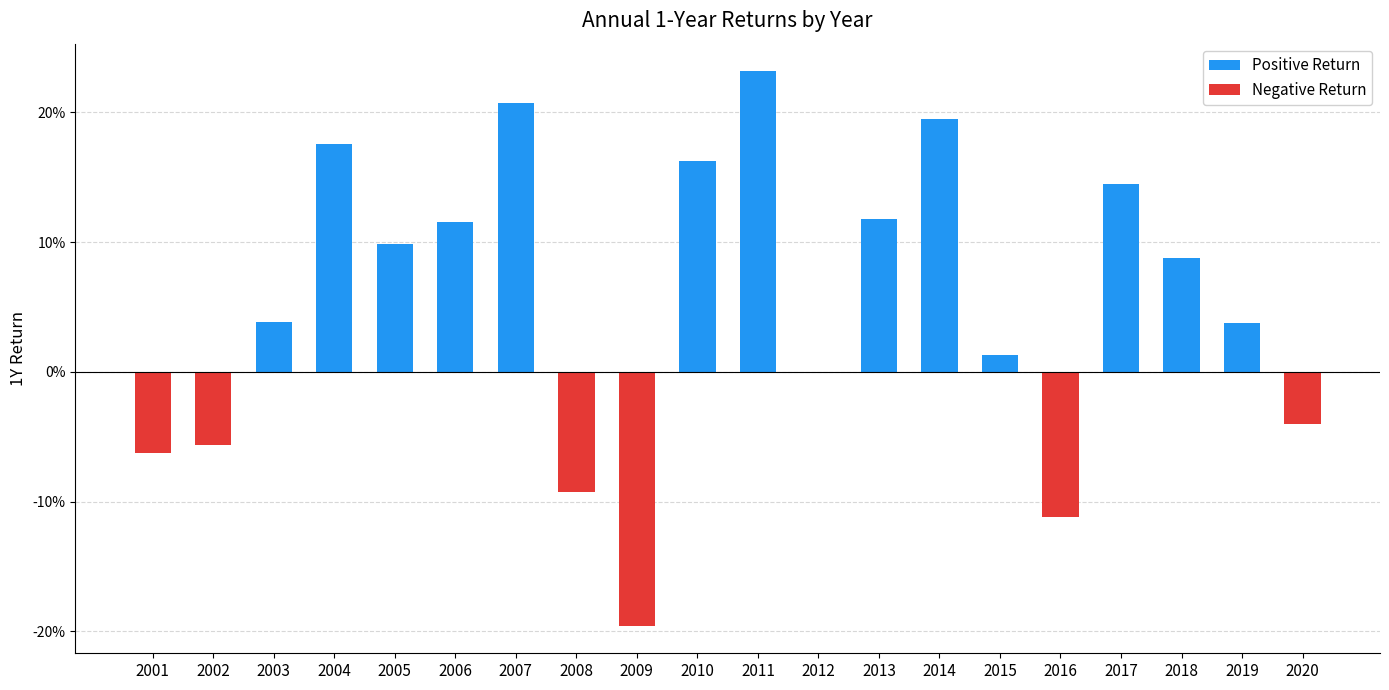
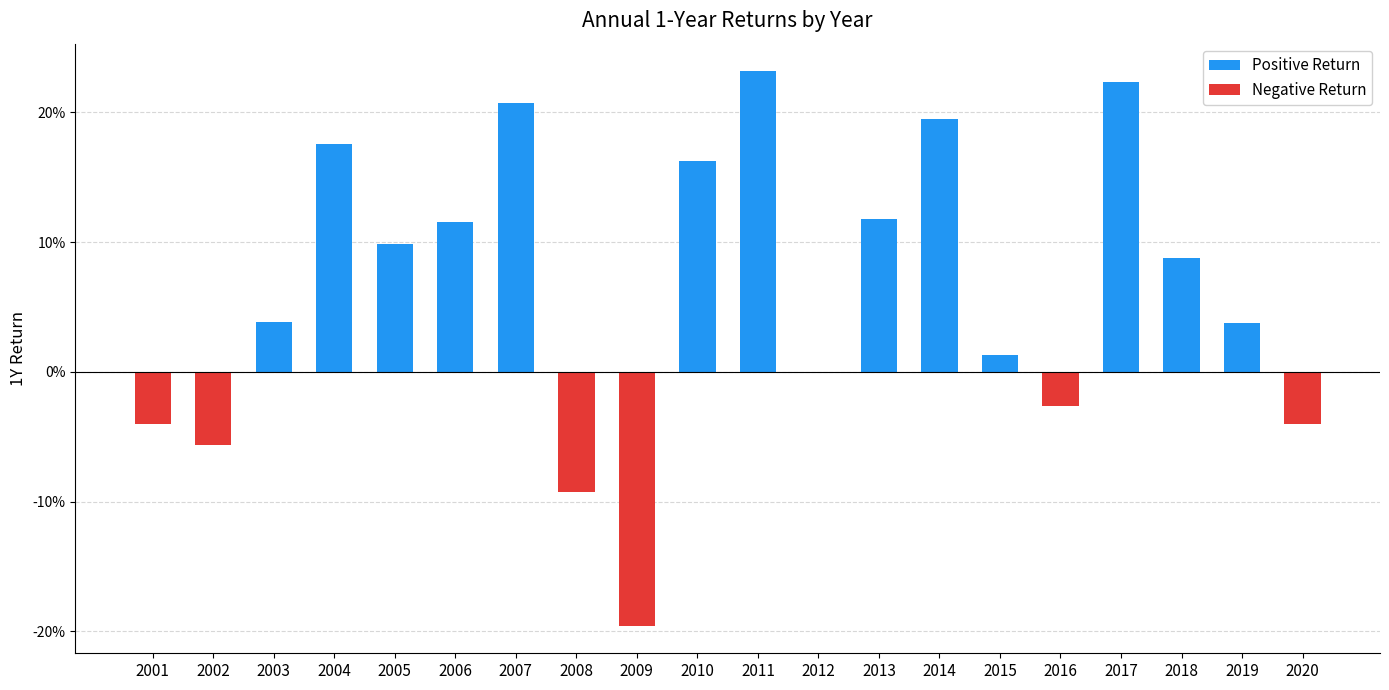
  {
    "Positive Return": {
      "2003": "3.8%",
      "2004": "17.6%",
      "2005": "9.9%",
      "2006": "11.6%",
      "2007": "20.7%",
      "2010": "16.2%",
      "2011": "23.2%",
      "2013": "11.8%",
      "2014": "19.5%",
      "2015": "1.3%",
-     "2017": "14.5%",
+     "2017": "22.3%",
      "2018": "8.8%",
      "2019": "3.8%"
    },
    "Negative Return": {
-     "2001": "-6.3%",
+     "2001": "-4.1%",
      "2002": "-5.6%",
      "2008": "-9.2%",
      "2009": "-19.6%",
-     "2016": "-11.2%",
+     "2016": "-2.6%",
      "2020": "-4.0%"
    }
  }
